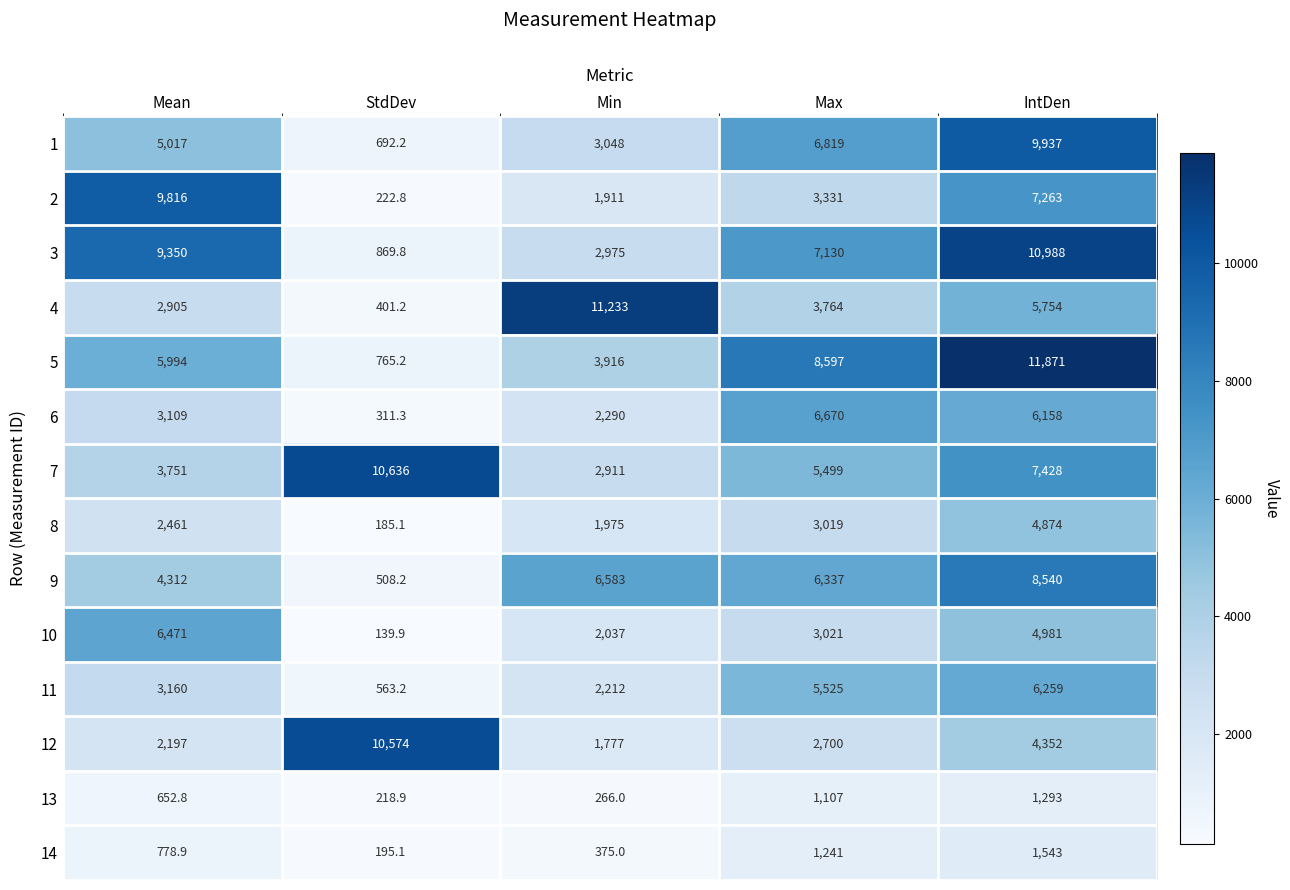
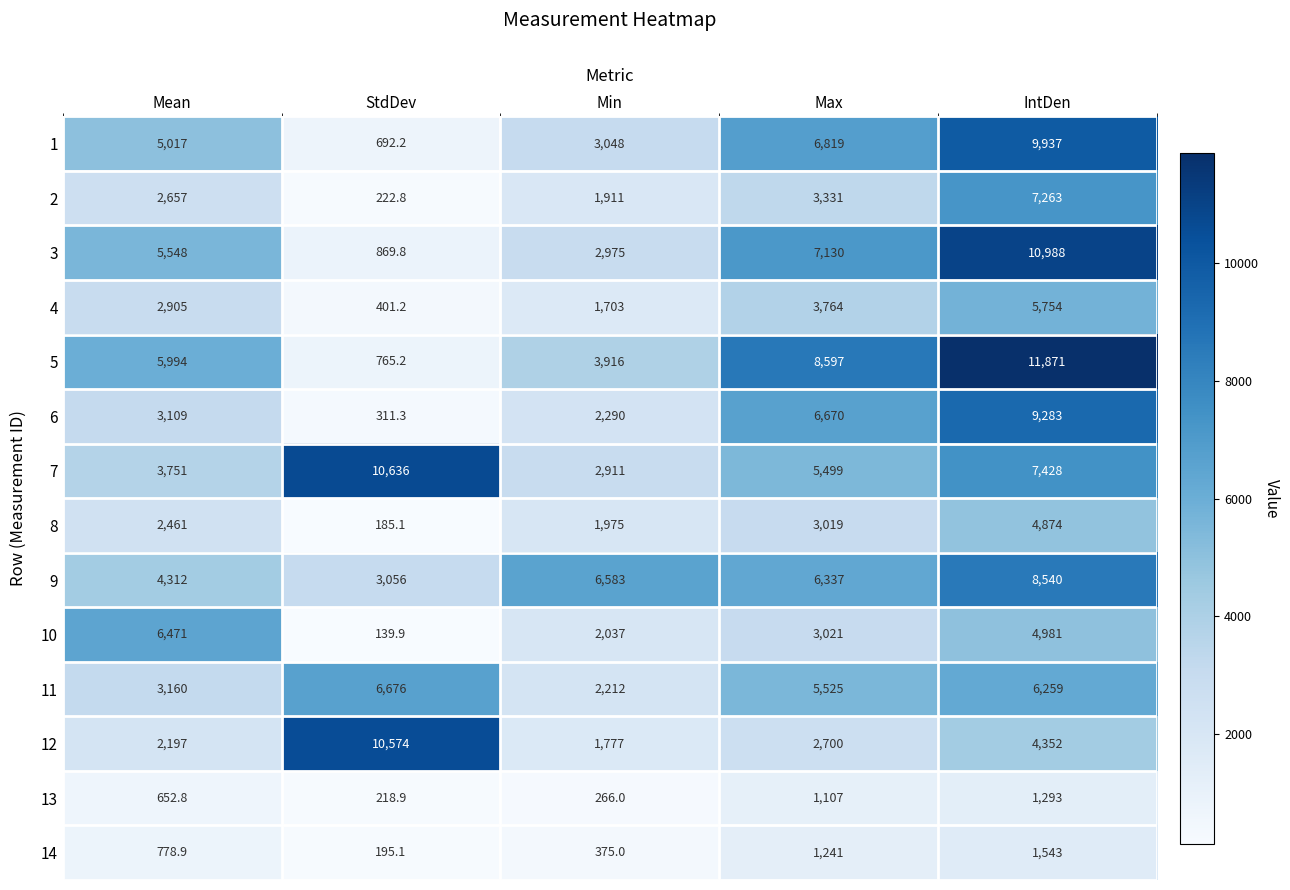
  {
    "1": {
      "Mean": "5,017",
      "StdDev": "692.2",
      "Min": "3,048",
      "Max": "6,819",
      "IntDen": "9,937"
    },
    "2": {
-     "Mean": "9,816",
+     "Mean": "2,657",
      "StdDev": "222.8",
      "Min": "1,911",
      "Max": "3,331",
      "IntDen": "7,263"
    },
    "3": {
-     "Mean": "9,350",
+     "Mean": "5,548",
      "StdDev": "869.8",
      "Min": "2,975",
      "Max": "7,130",
      "IntDen": "10,988"
    },
    "4": {
      "Mean": "2,905",
      "StdDev": "401.2",
-     "Min": "11,233",
+     "Min": "1,703",
      "Max": "3,764",
      "IntDen": "5,754"
    },
    "5": {
      "Mean": "5,994",
      "StdDev": "765.2",
      "Min": "3,916",
      "Max": "8,597",
      "IntDen": "11,871"
    },
    "6": {
      "Mean": "3,109",
      "StdDev": "311.3",
      "Min": "2,290",
      "Max": "6,670",
-     "IntDen": "6,158"
+     "IntDen": "9,283"
    },
    "7": {
      "Mean": "3,751",
      "StdDev": "10,636",
      "Min": "2,911",
      "Max": "5,499",
      "IntDen": "7,428"
    },
    "8": {
      "Mean": "2,461",
      "StdDev": "185.1",
      "Min": "1,975",
      "Max": "3,019",
      "IntDen": "4,874"
    },
    "9": {
      "Mean": "4,312",
-     "StdDev": "508.2",
+     "StdDev": "3,056",
      "Min": "6,583",
      "Max": "6,337",
      "IntDen": "8,540"
    },
    "10": {
      "Mean": "6,471",
      "StdDev": "139.9",
      "Min": "2,037",
      "Max": "3,021",
      "IntDen": "4,981"
    },
    "11": {
      "Mean": "3,160",
-     "StdDev": "563.2",
+     "StdDev": "6,676",
      "Min": "2,212",
      "Max": "5,525",
      "IntDen": "6,259"
    },
    "12": {
      "Mean": "2,197",
      "StdDev": "10,574",
      "Min": "1,777",
      "Max": "2,700",
      "IntDen": "4,352"
    },
    "13": {
      "Mean": "652.8",
      "StdDev": "218.9",
      "Min": "266.0",
      "Max": "1,107",
      "IntDen": "1,293"
    },
    "14": {
      "Mean": "778.9",
      "StdDev": "195.1",
      "Min": "375.0",
      "Max": "1,241",
      "IntDen": "1,543"
    }
  }
